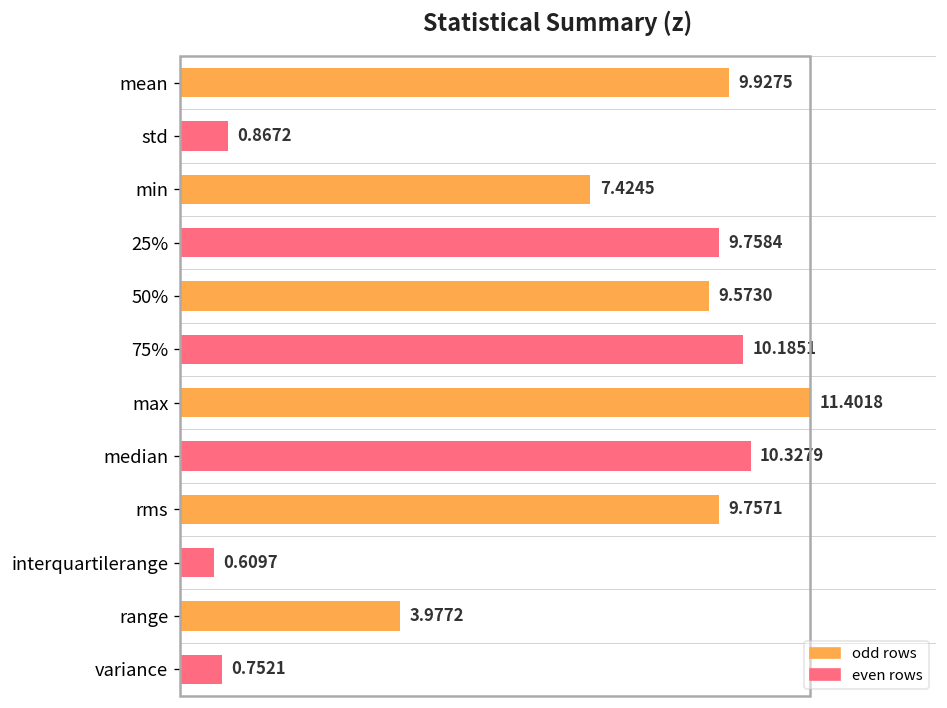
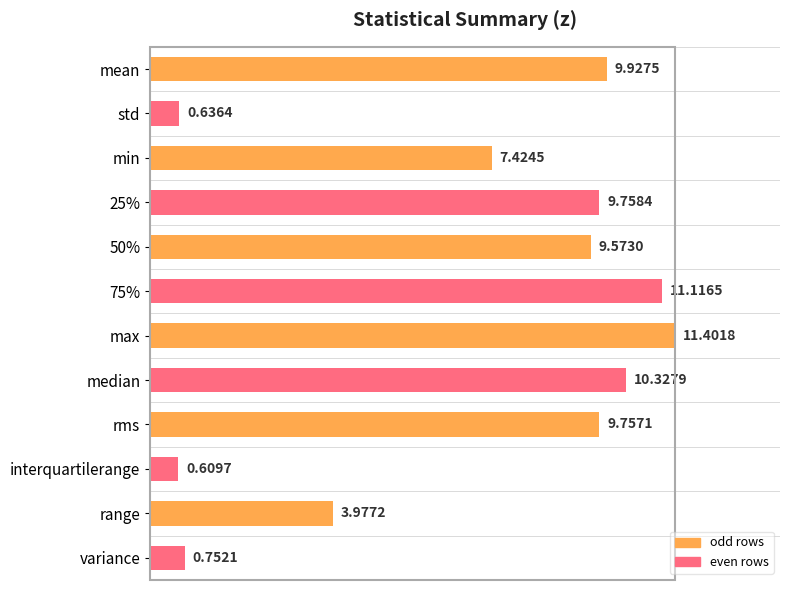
  {
-   "std": 0.8672,
-   "75%": 10.1851
+   "std": 0.6364,
+   "75%": 11.1165
  }
